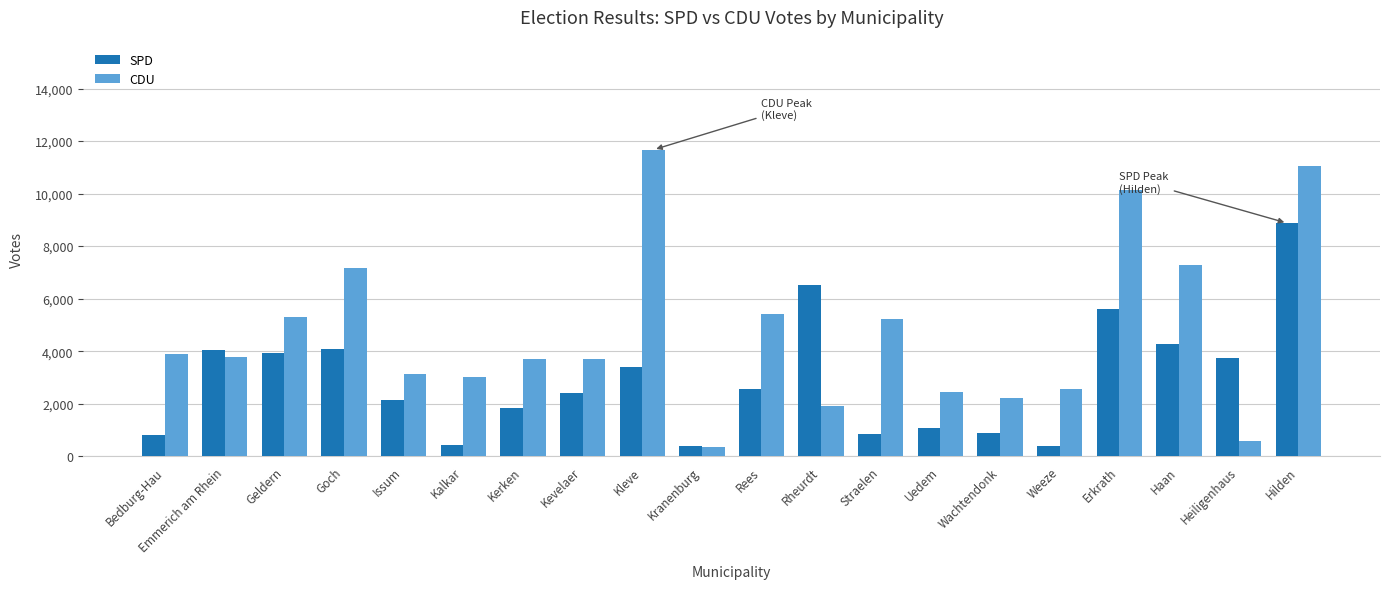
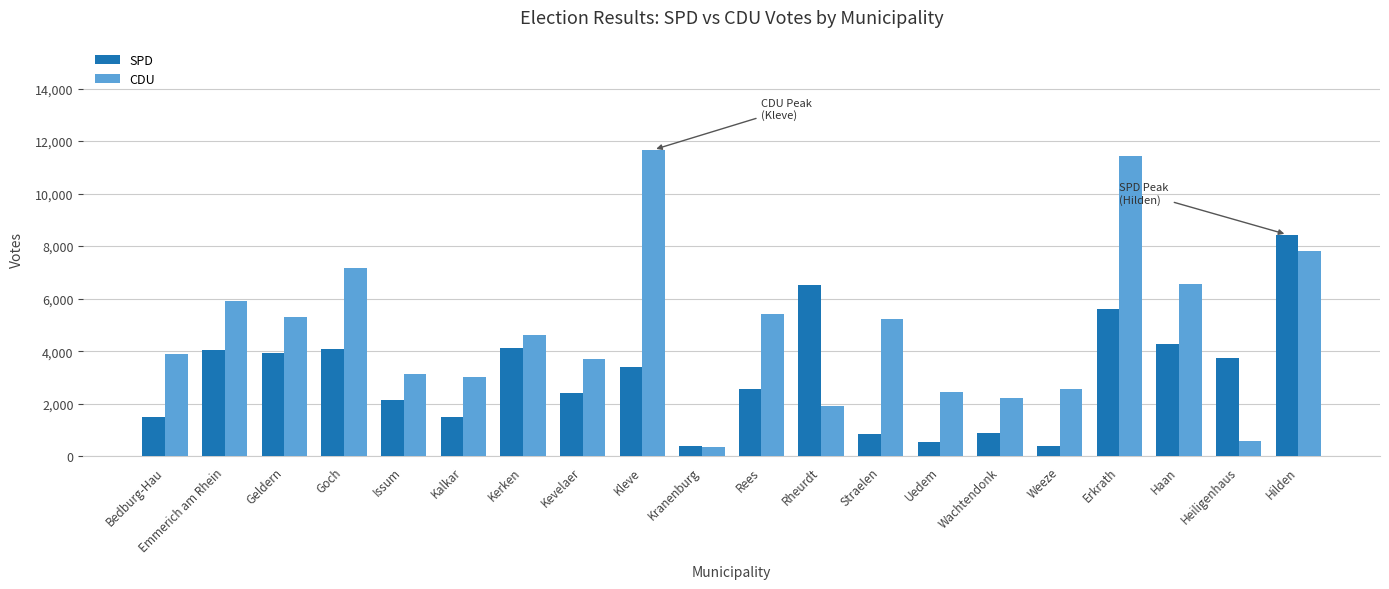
  {
    "SPD": {
-     "Bedburg-Hau": "800",
+     "Bedburg-Hau": "1,500",
      "Emmerich am Rhein": "4,100",
      "Geldern": "3,900",
      "Goch": "4,100",
      "Issum": "2,100",
-     "Kalkar": "400",
-     "Kerken": "1,800",
+     "Kalkar": "1,500",
+     "Kerken": "4,100",
      "Kevelaer": "2,400",
      "Kleve": "3,400",
      "Kranenburg": "400",
      "Rees": "2,500",
      "Rheurdt": "6,500",
      "Straelen": "900",
-     "Uedem": "1,100",
+     "Uedem": "600",
      "Wachtendonk": "900",
      "Weeze": "400",
      "Erkrath": "5,600",
      "Haan": "4,300",
      "Heiligenhaus": "3,700",
-     "Hilden": "8,900"
+     "Hilden": "8,400"
    },
    "CDU": {
      "Bedburg-Hau": "3,900",
-     "Emmerich am Rhein": "3,800",
+     "Emmerich am Rhein": "5,900",
      "Geldern": "5,300",
      "Goch": "7,200",
      "Issum": "3,100",
      "Kalkar": "3,000",
-     "Kerken": "3,700",
+     "Kerken": "4,600",
      "Kevelaer": "3,700",
      "Kleve": "11,700",
      "Kranenburg": "400",
      "Rees": "5,400",
      "Rheurdt": "1,900",
      "Straelen": "5,200",
      "Uedem": "2,500",
      "Wachtendonk": "2,200",
      "Weeze": "2,600",
-     "Erkrath": "10,100",
-     "Haan": "7,300",
+     "Erkrath": "11,400",
+     "Haan": "6,500",
      "Heiligenhaus": "600",
-     "Hilden": "11,000"
+     "Hilden": "7,800"
    }
  }
